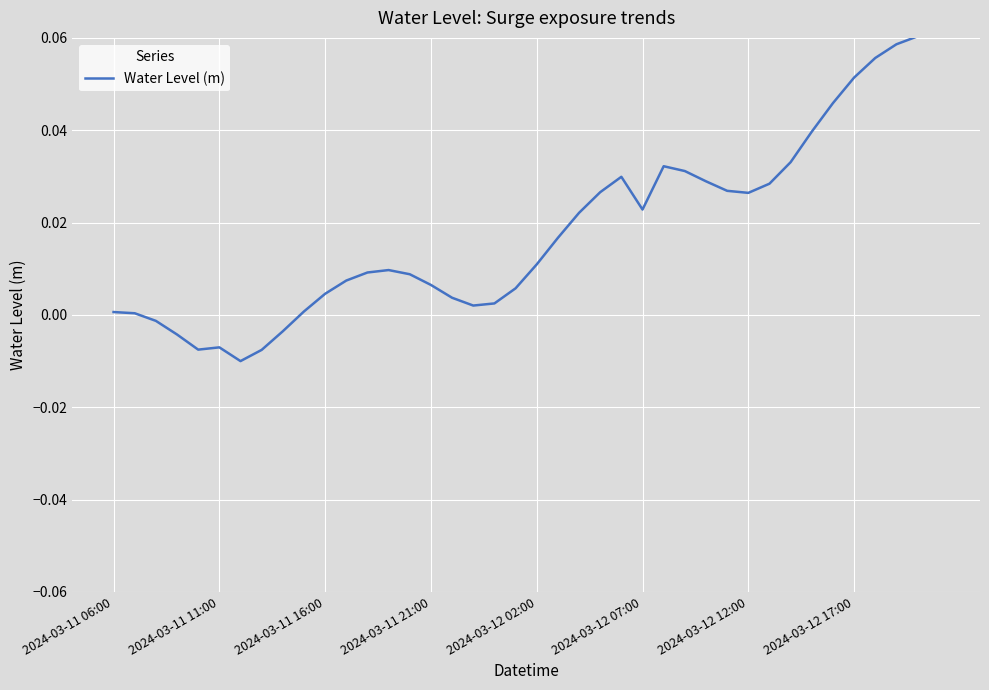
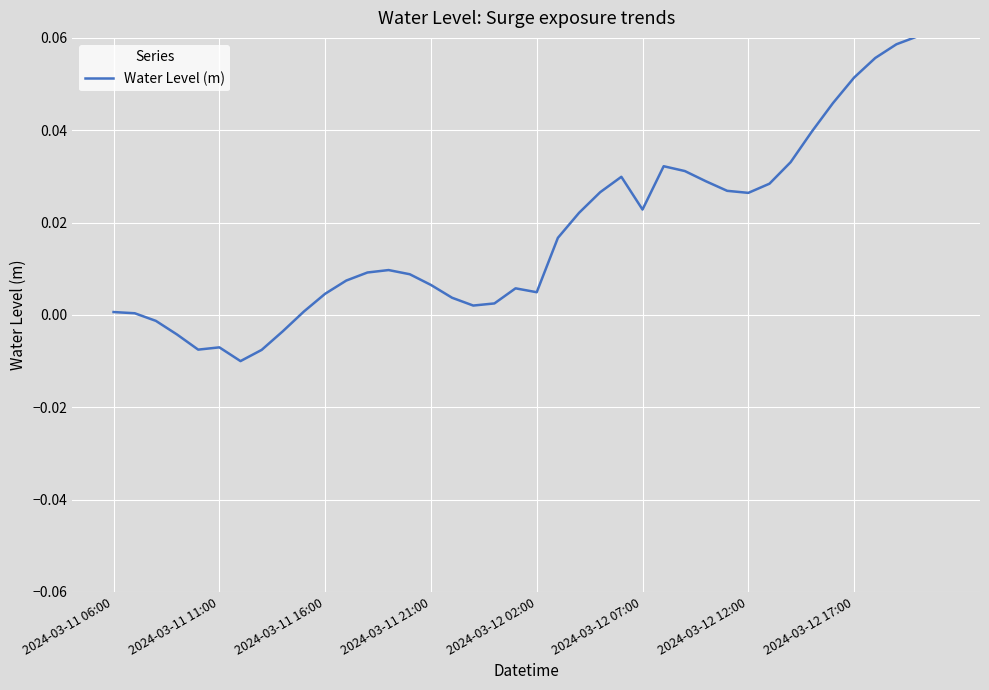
  {
    "2024-03-11 06:00": 0.001,
    "2024-03-11 11:00": -0.007,
    "2024-03-11 16:00": 0.005,
    "2024-03-11 21:00": 0.006,
-   "2024-03-12 02:00": 0.011,
+   "2024-03-12 02:00": 0.005,
    "2024-03-12 07:00": 0.023,
    "2024-03-12 12:00": 0.026,
    "2024-03-12 17:00": 0.051
  }
